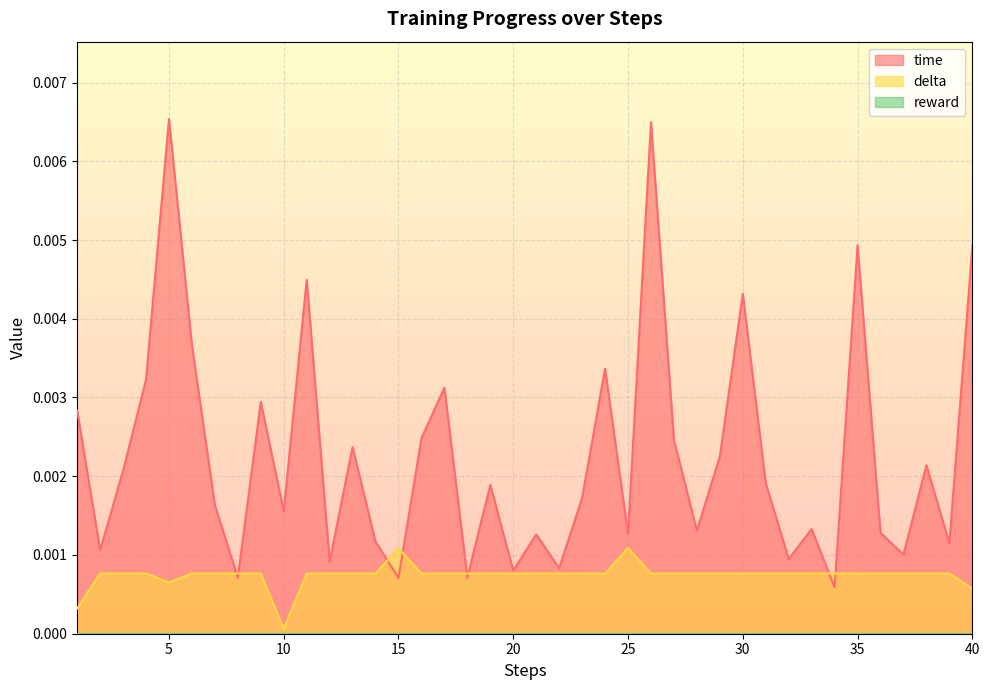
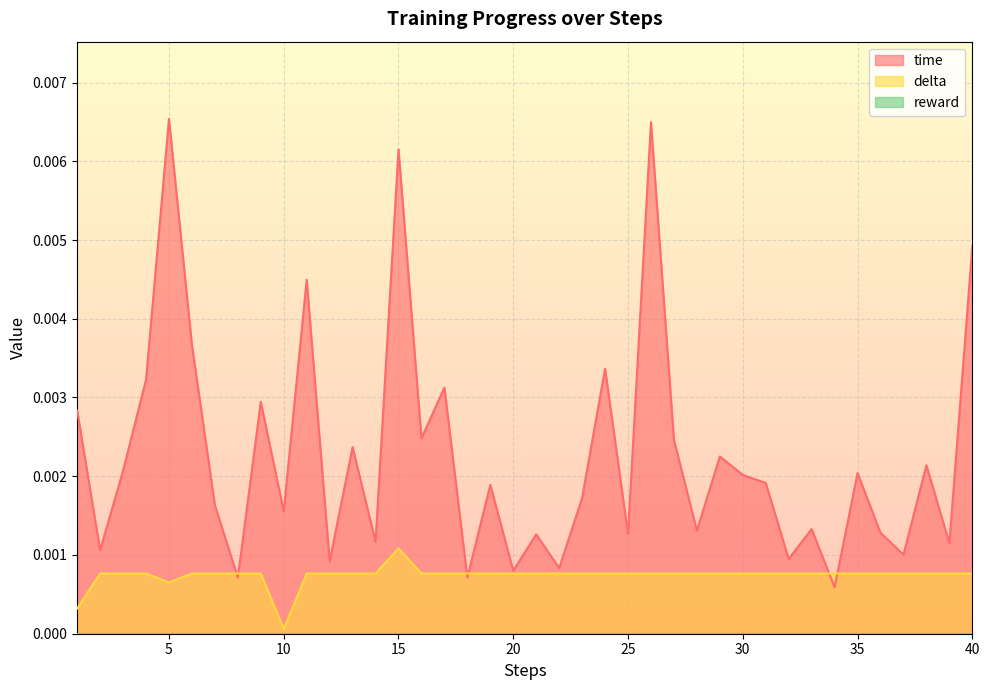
  {
    "time": {
      "5": 0.0065,
      "10": 0.0016,
-     "15": 0.0007,
+     "15": 0.0062,
      "20": 0.0008,
      "25": 0.0013,
-     "30": 0.0043,
-     "35": 0.0049,
+     "30": 0.0020,
+     "35": 0.0020,
      "40": 0.0049
    },
    "delta": {
      "5": 0.0007,
      "10": 0.0001,
      "15": 0.0011,
      "20": 0.0008,
-     "25": 0.0011,
+     "25": 0.0008,
      "30": 0.0008,
      "35": 0.0008,
-     "40": 0.0006
+     "40": 0.0008
    },
    "reward": {
      "5": 0.0000,
      "10": 0.0000,
      "15": 0.0000,
      "20": 0.0000,
      "25": 0.0000,
      "30": 0.0000,
      "35": 0.0000,
      "40": 0.0000
    }
  }
